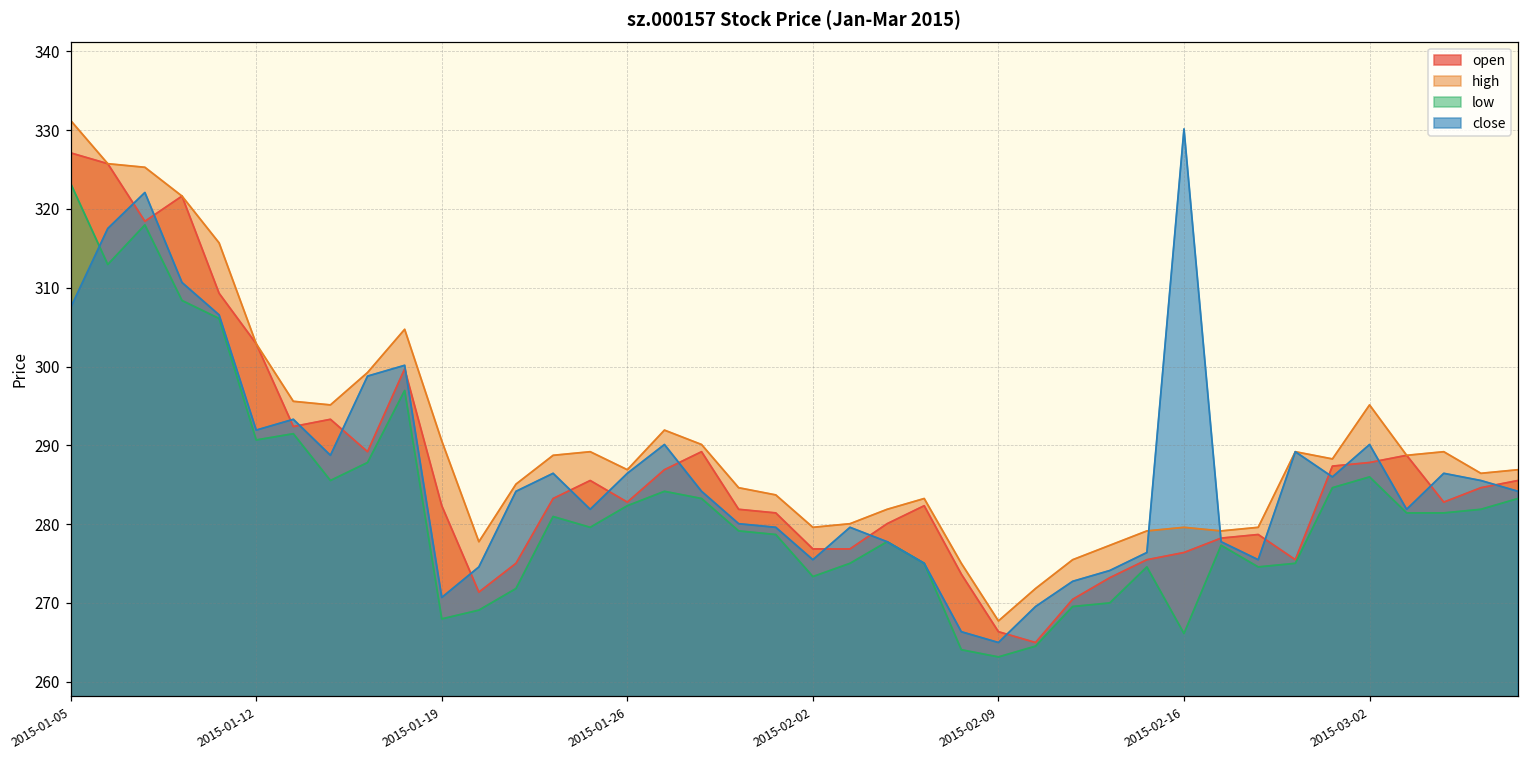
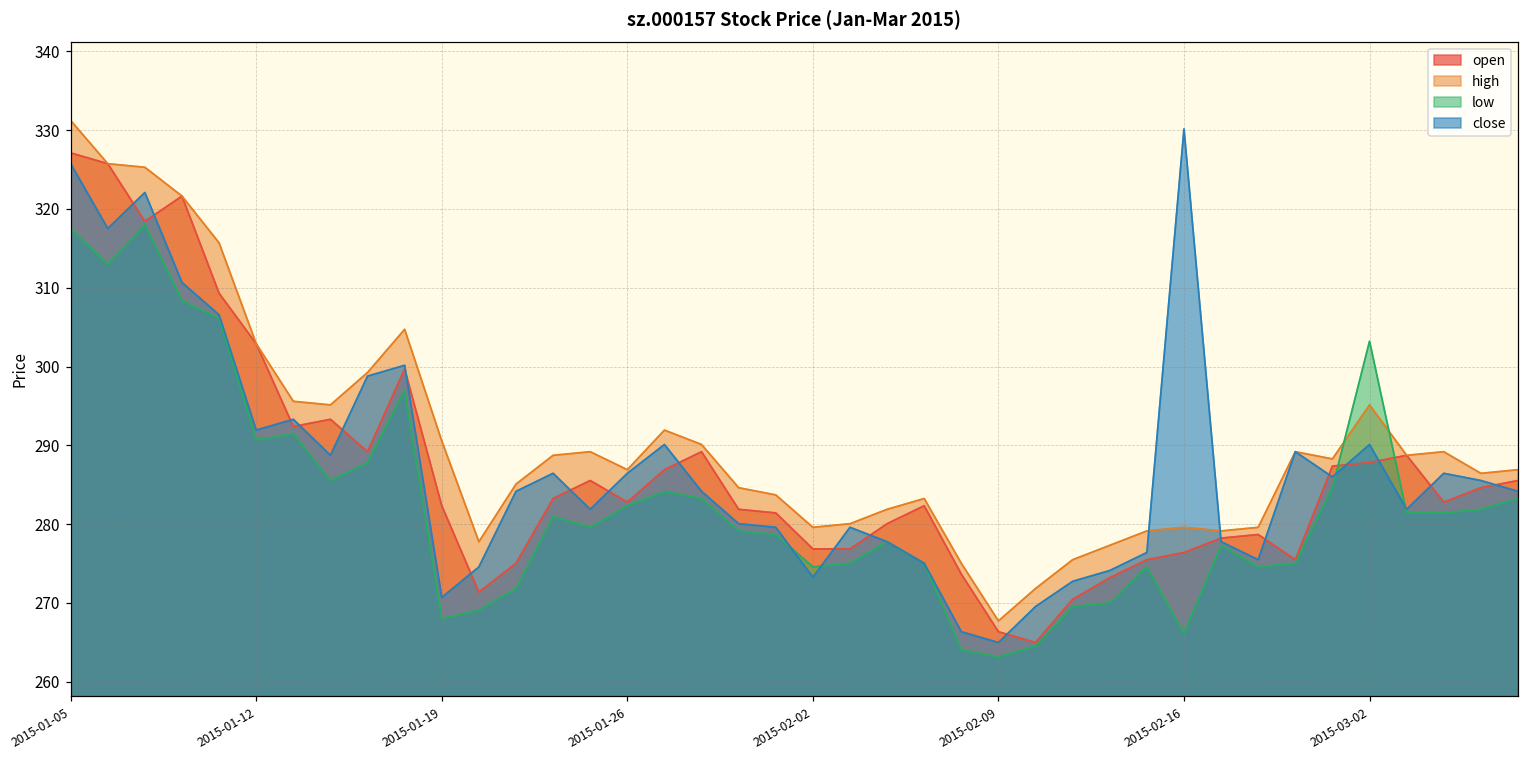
  {
    "low": {
-     "2015-01-05": 323,
+     "2015-01-05": 318,
      "2015-01-12": 291,
      "2015-01-19": 268,
      "2015-01-26": 282,
-     "2015-02-02": 273,
+     "2015-02-02": 275,
      "2015-02-09": 263,
      "2015-02-16": 266,
-     "2015-03-02": 286
+     "2015-03-02": 303
    },
    "close": {
-     "2015-01-05": 307,
+     "2015-01-05": 326,
      "2015-01-12": 292,
      "2015-01-19": 271,
      "2015-01-26": 286,
-     "2015-02-02": 275,
+     "2015-02-02": 273,
      "2015-02-09": 265,
      "2015-02-16": 330,
      "2015-03-02": 290
    }
  }
